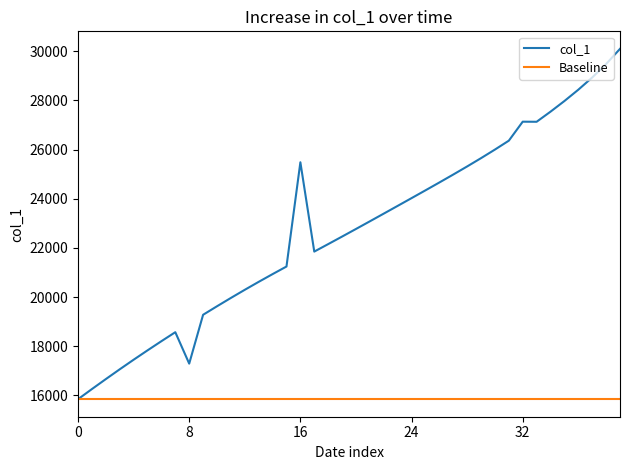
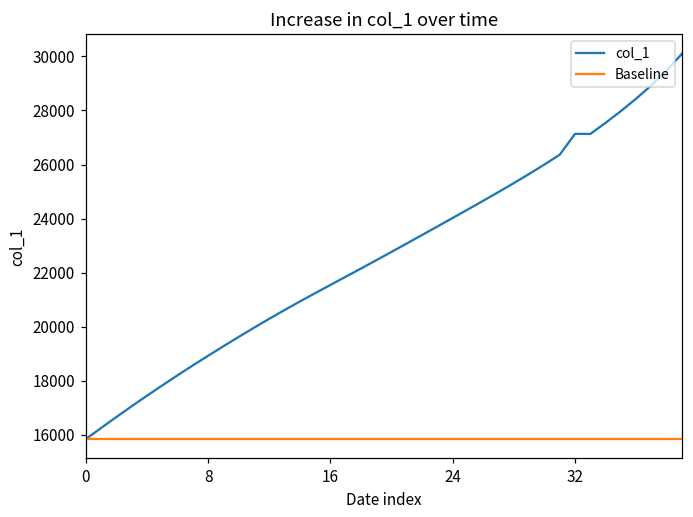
  {
    "col_1": {
-     "8": 17300,
-     "16": 25500,
+     "8": 18900,
+     "16": 21500,
      "24": 24000,
      "32": 27100
    },
    "Baseline": {
      "8": 15800,
      "16": 15800,
      "24": 15800,
      "32": 15800
    }
  }
